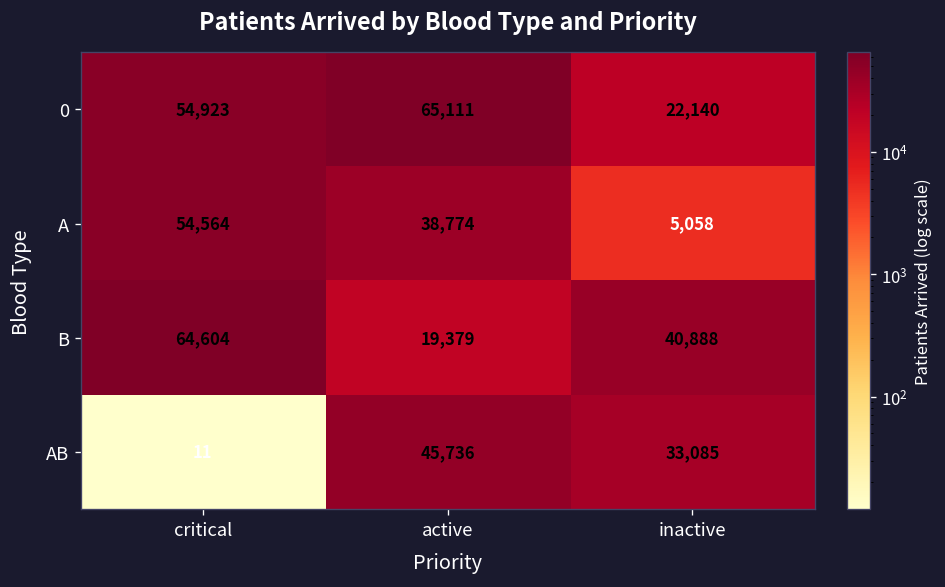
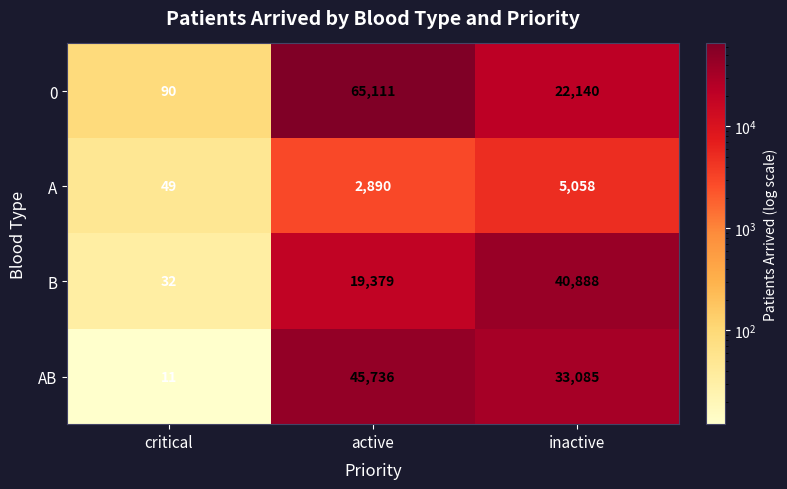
  {
    "0": {
-     "critical": "54,923",
+     "critical": "90",
      "active": "65,111",
      "inactive": "22,140"
    },
    "A": {
-     "critical": "54,564",
-     "active": "38,774",
+     "critical": "49",
+     "active": "2,890",
      "inactive": "5,058"
    },
    "B": {
-     "critical": "64,604",
+     "critical": "32",
      "active": "19,379",
      "inactive": "40,888"
    },
    "AB": {
      "critical": "11",
      "active": "45,736",
      "inactive": "33,085"
    }
  }
